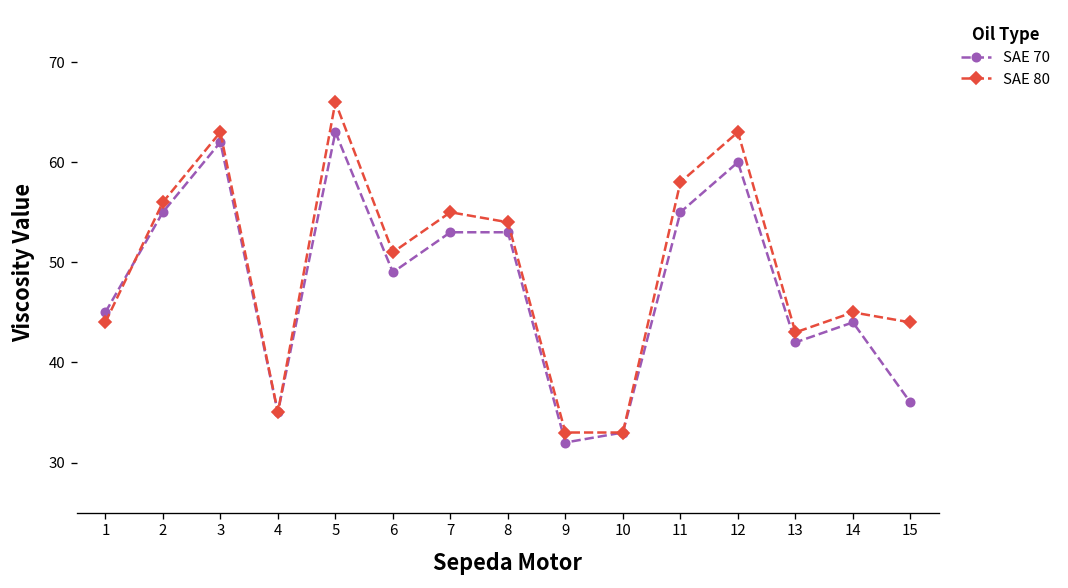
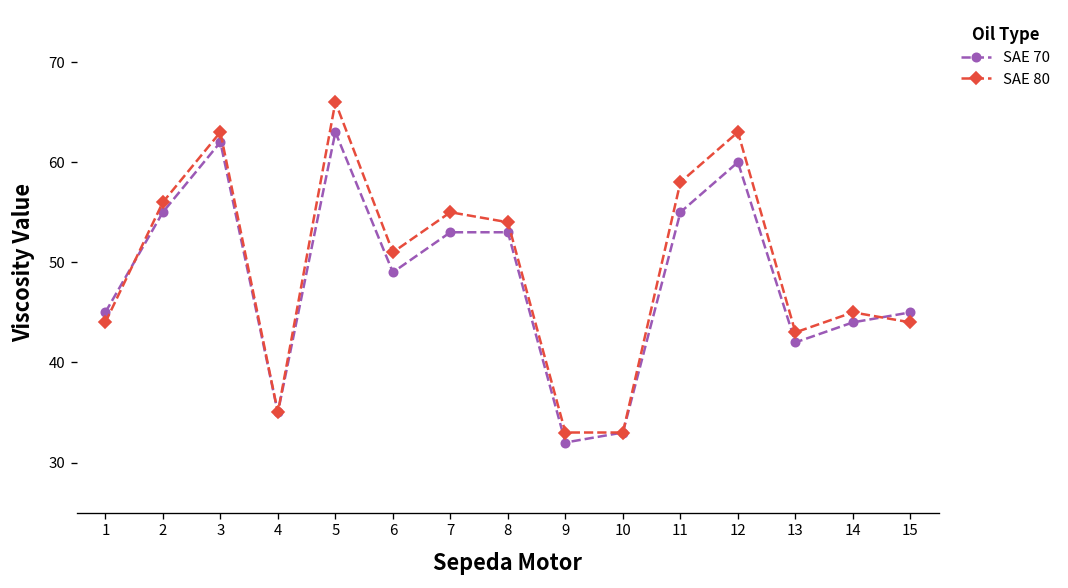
  {
    "SAE 70": {
      "1": 45,
      "2": 55,
      "3": 62,
      "5": 63,
      "6": 49,
      "7": 53,
      "8": 53,
      "9": 32,
      "11": 55,
      "12": 60,
      "13": 42,
      "14": 44,
-     "15": 36
+     "15": 45
    },
    "SAE 80": {
      "1": 44,
      "2": 56,
      "3": 63,
      "5": 66,
      "6": 51,
      "7": 55,
      "8": 54,
      "9": 33,
      "11": 58,
      "12": 63,
      "13": 43,
      "14": 45,
      "15": 44
    }
  }
